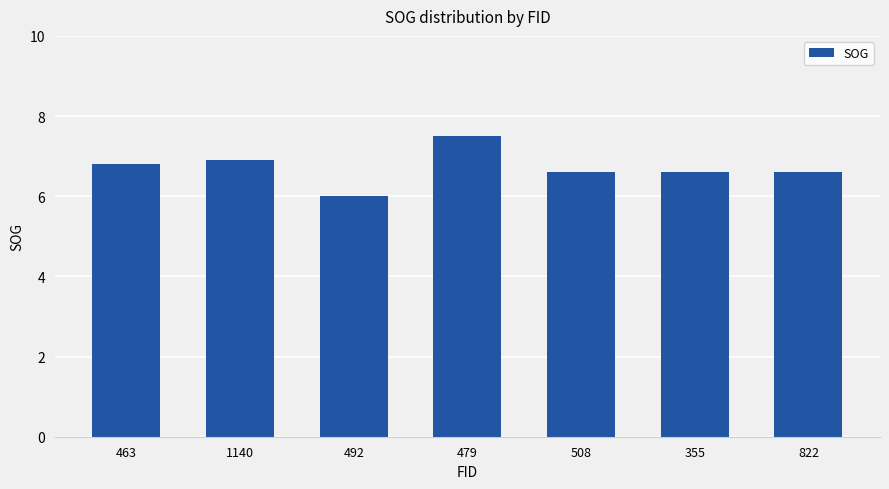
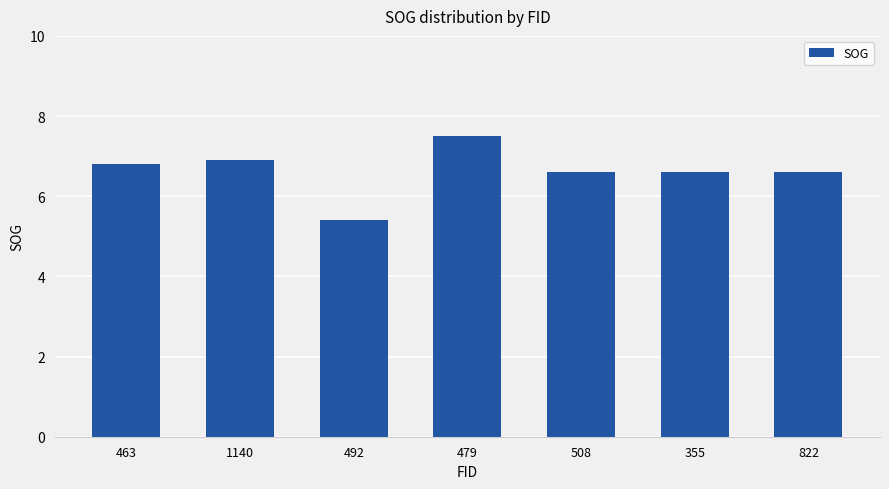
  {
    "463": 6.8,
    "1140": 6.9,
-   "492": 6.0,
+   "492": 5.4,
    "479": 7.5,
    "508": 6.6,
    "355": 6.6,
    "822": 6.6
  }
